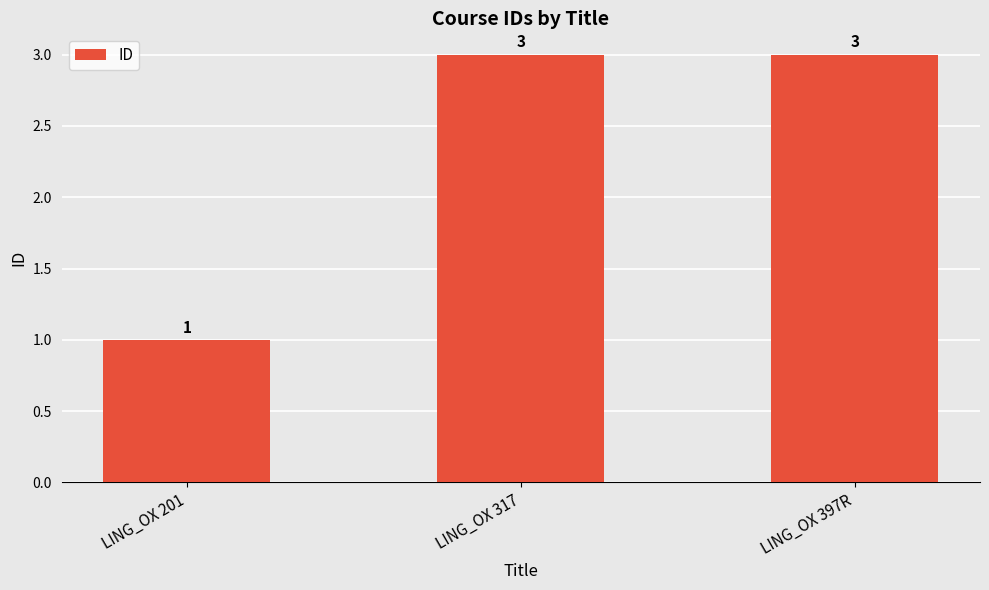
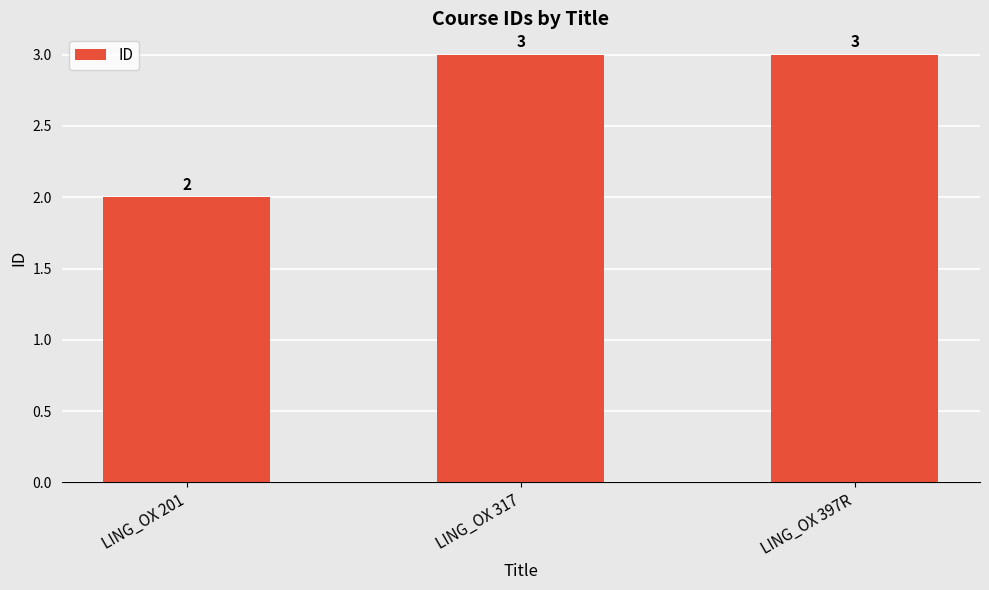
  {
-   "LING_OX 201": 1,
+   "LING_OX 201": 2,
    "LING_OX 317": 3,
    "LING_OX 397R": 3
  }
